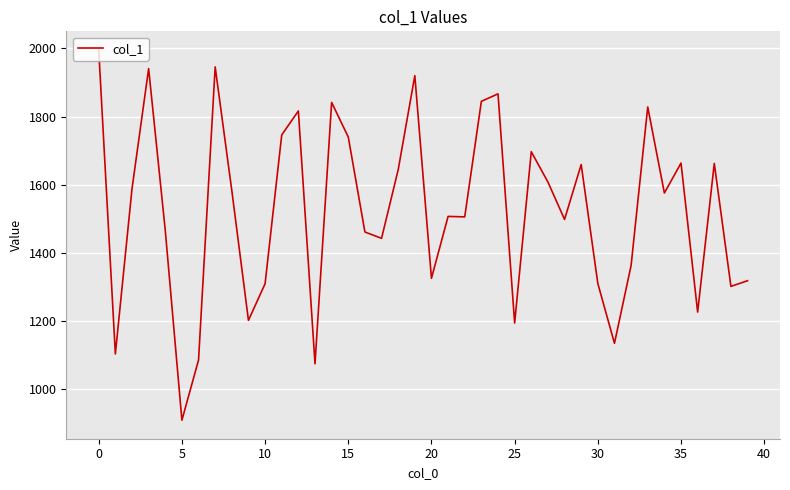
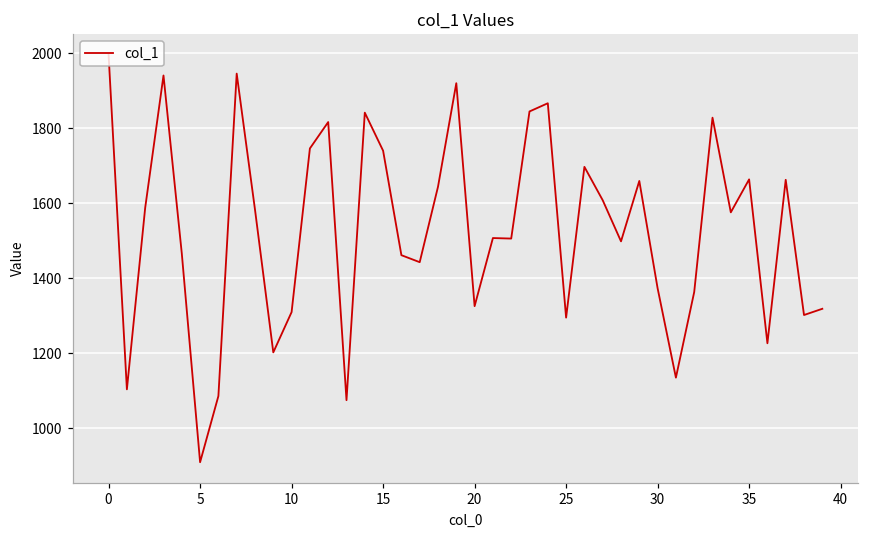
  {
    "5": 910,
    "10": 1310,
    "15": 1740,
    "20": 1330,
-   "25": 1190,
-   "30": 1310,
+   "25": 1300,
+   "30": 1370,
    "35": 1660
  }
